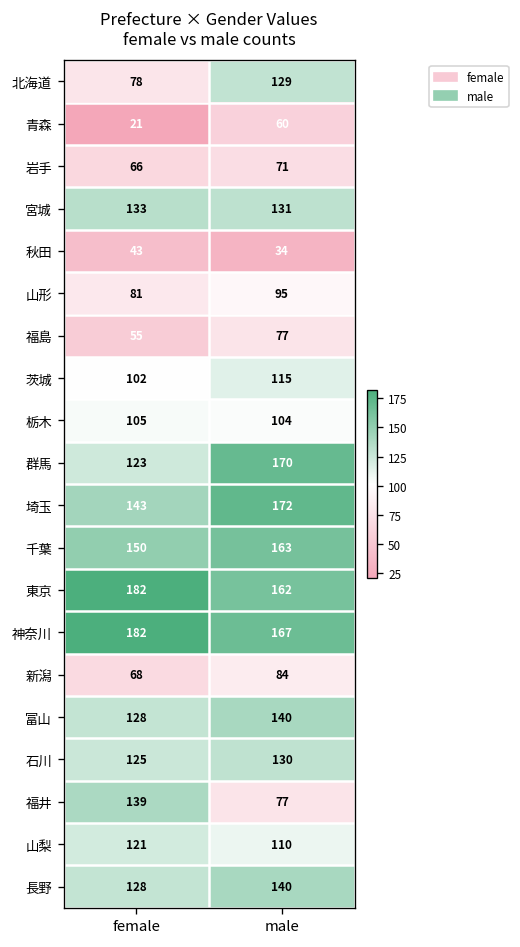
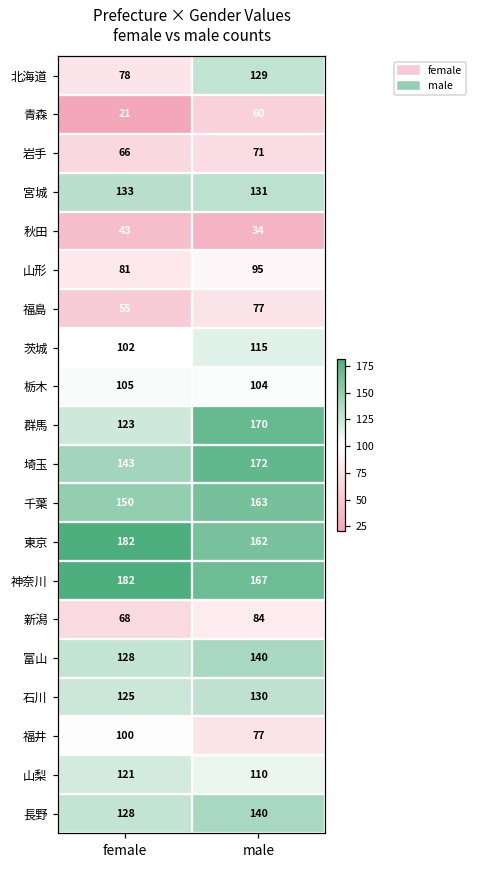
  {
    "北海道": {
      "female": 78,
      "male": 129
    },
    "青森": {
      "female": 21
    },
    "岩手": {
      "female": 66,
      "male": 71
    },
    "宮城": {
      "female": 133,
      "male": 131
    },
    "秋田": {
      "female": 43,
      "male": 34
    },
    "山形": {
      "female": 81,
      "male": 95
    },
    "福島": {
      "female": 55,
      "male": 77
    },
    "茨城": {
      "female": 102,
      "male": 115
    },
    "栃木": {
      "female": 105,
      "male": 104
    },
    "群馬": {
      "female": 123,
      "male": 170
    },
    "埼玉": {
      "female": 143,
      "male": 172
    },
    "千葉": {
      "female": 150,
      "male": 163
    },
    "東京": {
      "female": 182,
      "male": 162
    },
    "神奈川": {
      "female": 182,
      "male": 167
    },
    "新潟": {
      "female": 68,
      "male": 84
    },
    "富山": {
      "female": 128,
      "male": 140
    },
    "石川": {
      "female": 125,
      "male": 130
    },
    "福井": {
-     "female": 139,
+     "female": 100,
      "male": 77
    },
    "山梨": {
      "female": 121,
      "male": 110
    },
    "長野": {
      "female": 128,
      "male": 140
    }
  }
